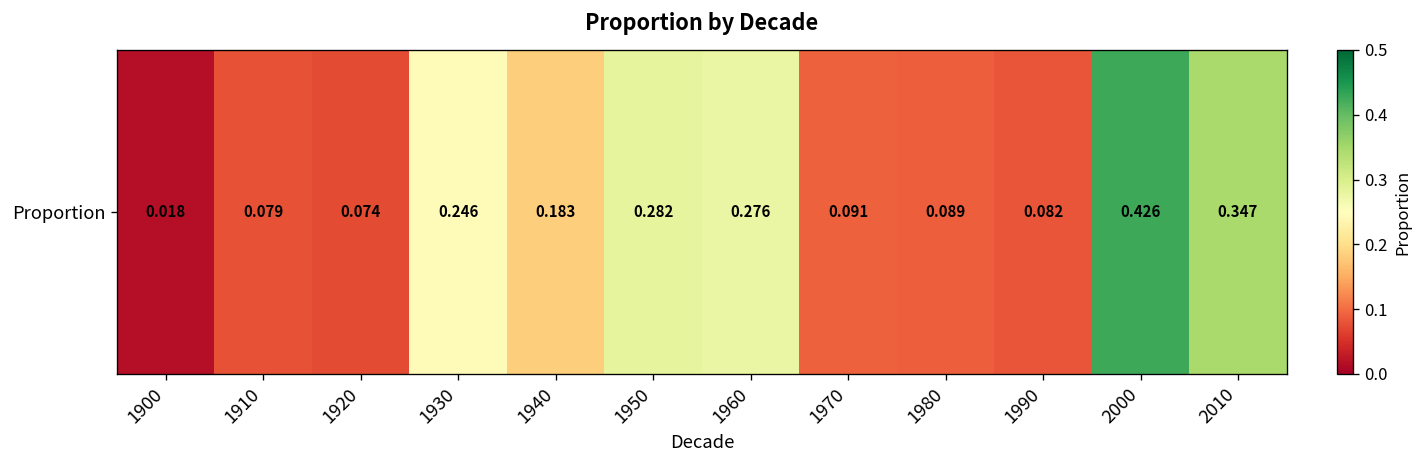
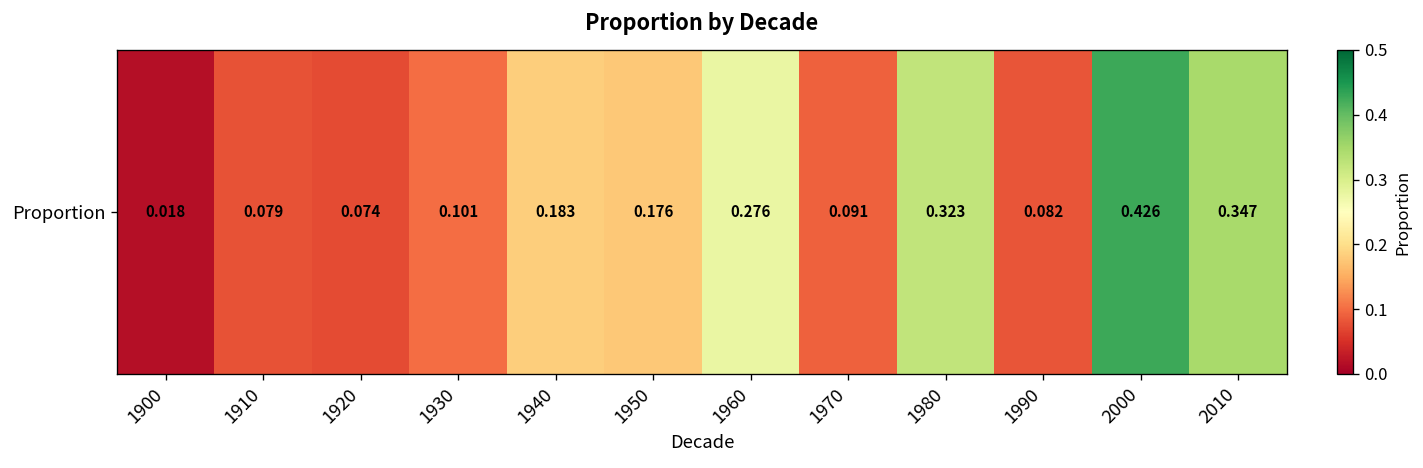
  {
    "Proportion": {
      "1900": 0.018,
      "1910": 0.079,
      "1920": 0.074,
-     "1930": 0.246,
+     "1930": 0.101,
      "1940": 0.183,
-     "1950": 0.282,
+     "1950": 0.176,
      "1960": 0.276,
      "1970": 0.091,
-     "1980": 0.089,
+     "1980": 0.323,
      "1990": 0.082,
      "2000": 0.426,
      "2010": 0.347
    }
  }
